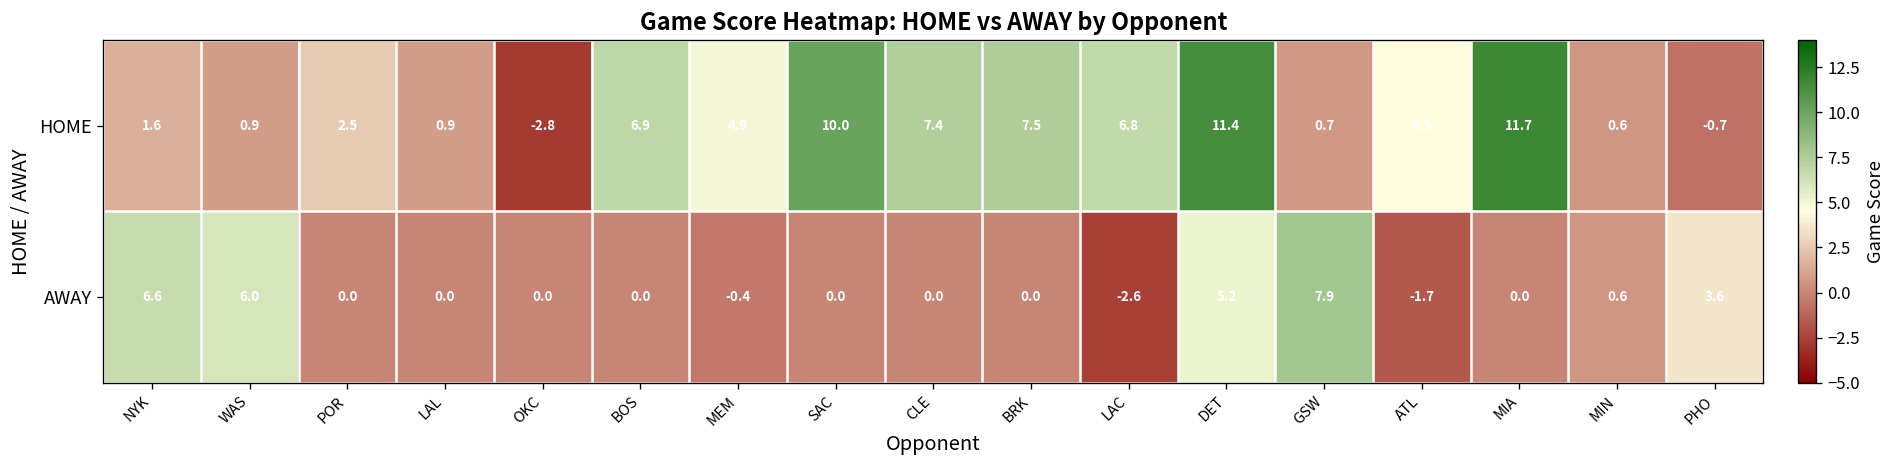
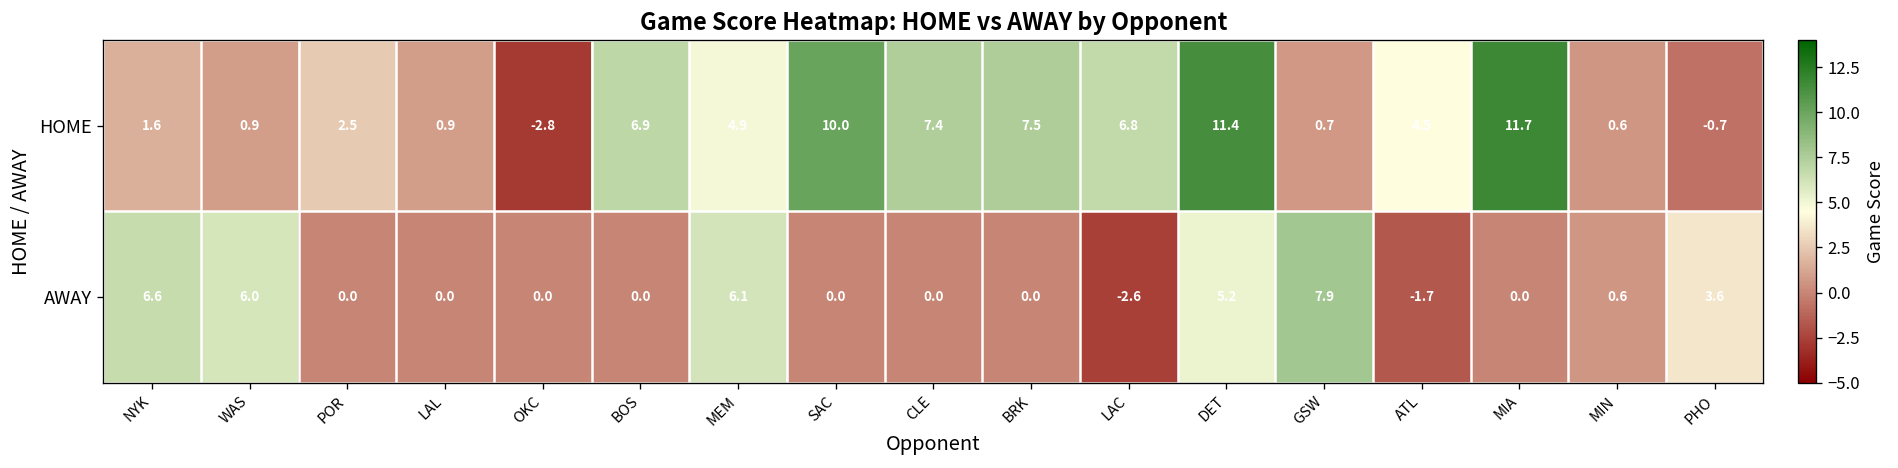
  {
    "HOME": {
      "NYK": 1.6,
      "WAS": 0.9,
      "POR": 2.5,
      "LAL": 0.9,
      "OKC": -2.8,
      "BOS": 6.9,
      "SAC": 10.0,
      "CLE": 7.4,
      "BRK": 7.5,
      "LAC": 6.8,
      "DET": 11.4,
      "GSW": 0.7,
      "MIA": 11.7,
      "MIN": 0.6,
      "PHO": -0.7
    },
    "AWAY": {
      "NYK": 6.6,
      "WAS": 6.0,
      "POR": 0.0,
      "LAL": 0.0,
      "OKC": 0.0,
      "BOS": 0.0,
-     "MEM": -0.4,
+     "MEM": 6.1,
      "SAC": 0.0,
      "CLE": 0.0,
      "BRK": 0.0,
      "LAC": -2.6,
      "DET": 5.2,
      "GSW": 7.9,
      "ATL": -1.7,
      "MIA": 0.0,
      "MIN": 0.6,
      "PHO": 3.6
    }
  }
